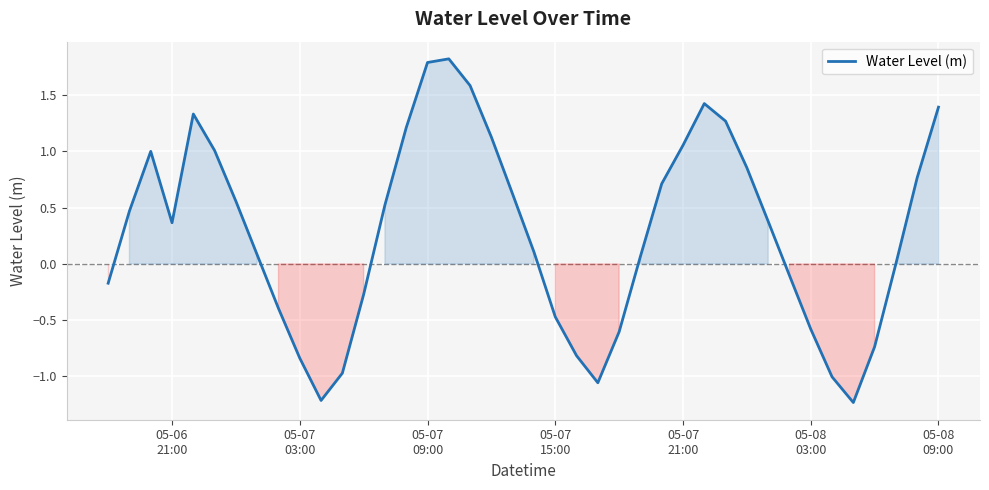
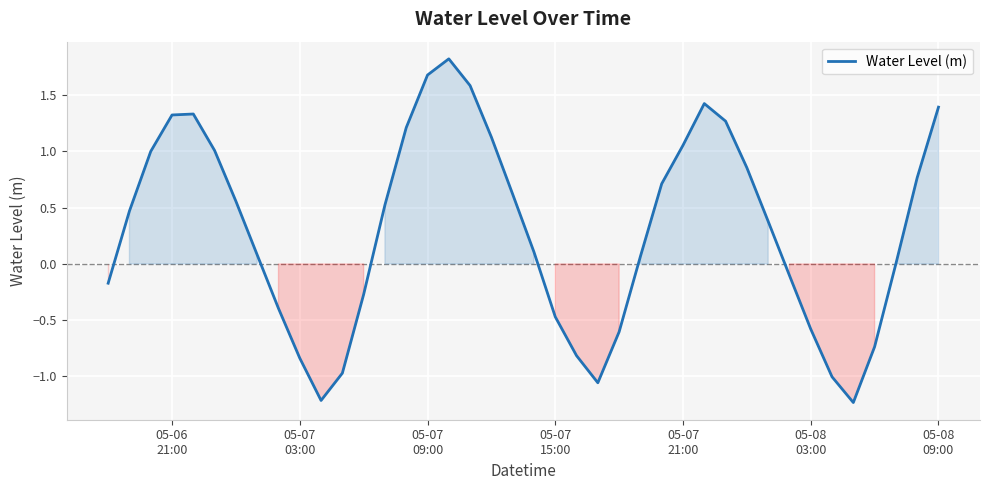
  {
-   "05-06 21:00": 0.37,
+   "05-06 21:00": 1.32,
    "05-07 03:00": -0.84,
-   "05-07 09:00": 1.79,
+   "05-07 09:00": 1.68,
    "05-07 15:00": -0.47,
    "05-07 21:00": 1.05,
    "05-08 03:00": -0.58,
    "05-08 09:00": 1.39
  }
